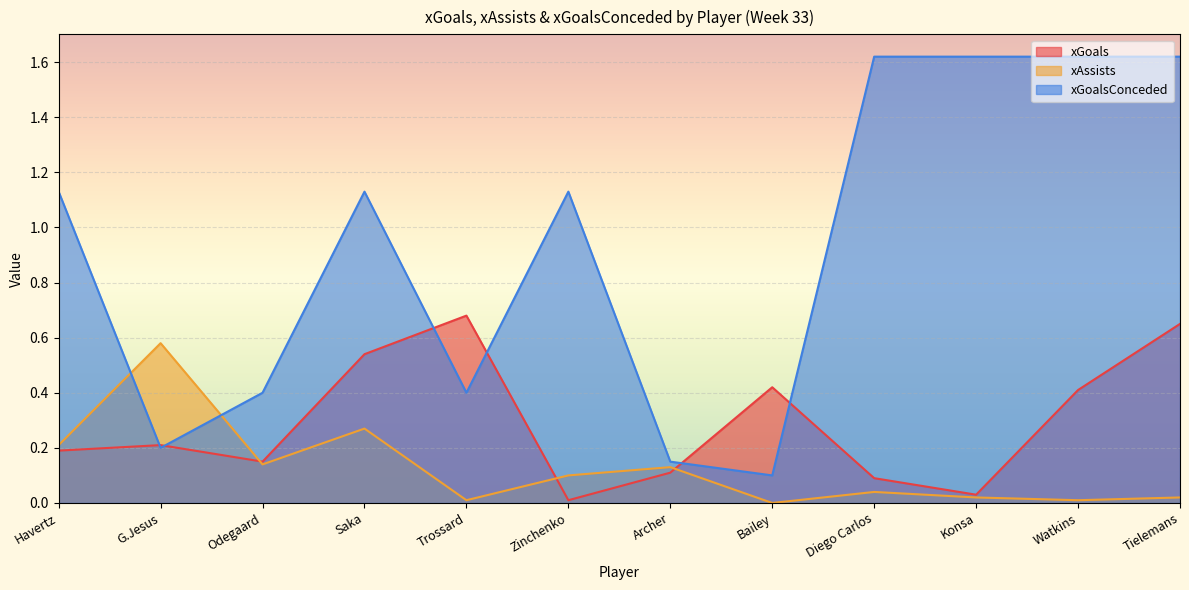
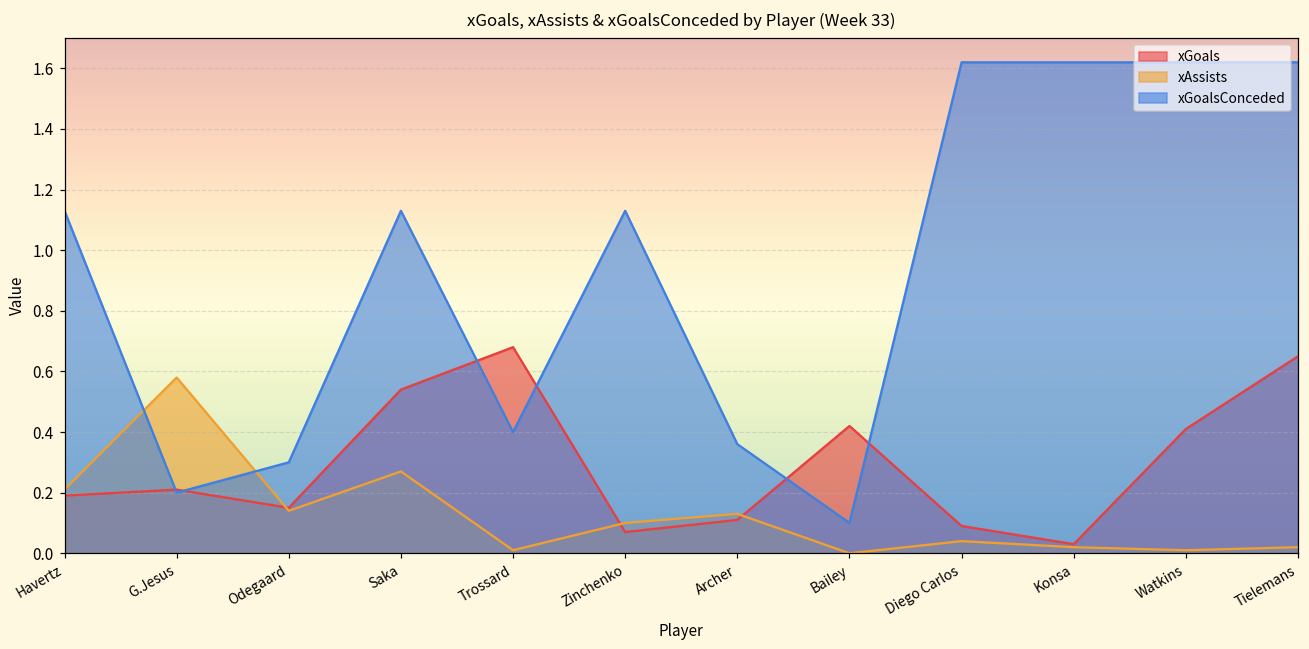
  {
    "xGoals": {
      "Havertz": 0.19,
      "G.Jesus": 0.21,
      "Odegaard": 0.15,
      "Saka": 0.54,
      "Trossard": 0.68,
-     "Zinchenko": 0.01,
+     "Zinchenko": 0.07,
      "Archer": 0.11,
      "Bailey": 0.42,
      "Diego Carlos": 0.09,
      "Konsa": 0.03,
      "Watkins": 0.41,
      "Tielemans": 0.65
    },
    "xAssists": {
      "Havertz": 0.21,
      "G.Jesus": 0.58,
      "Odegaard": 0.14,
      "Saka": 0.27,
      "Trossard": 0.01,
      "Zinchenko": 0.10,
      "Archer": 0.13,
      "Bailey": 0.00,
      "Diego Carlos": 0.04,
      "Konsa": 0.02,
      "Watkins": 0.01,
      "Tielemans": 0.02
    },
    "xGoalsConceded": {
      "Havertz": 1.13,
      "G.Jesus": 0.20,
-     "Odegaard": 0.4,
+     "Odegaard": 0.3,
      "Saka": 1.13,
      "Trossard": 0.40,
      "Zinchenko": 1.13,
-     "Archer": 0.15,
+     "Archer": 0.36,
      "Bailey": 0.10,
      "Diego Carlos": 1.62,
      "Konsa": 1.62,
      "Tielemans": 1.62
    }
  }
